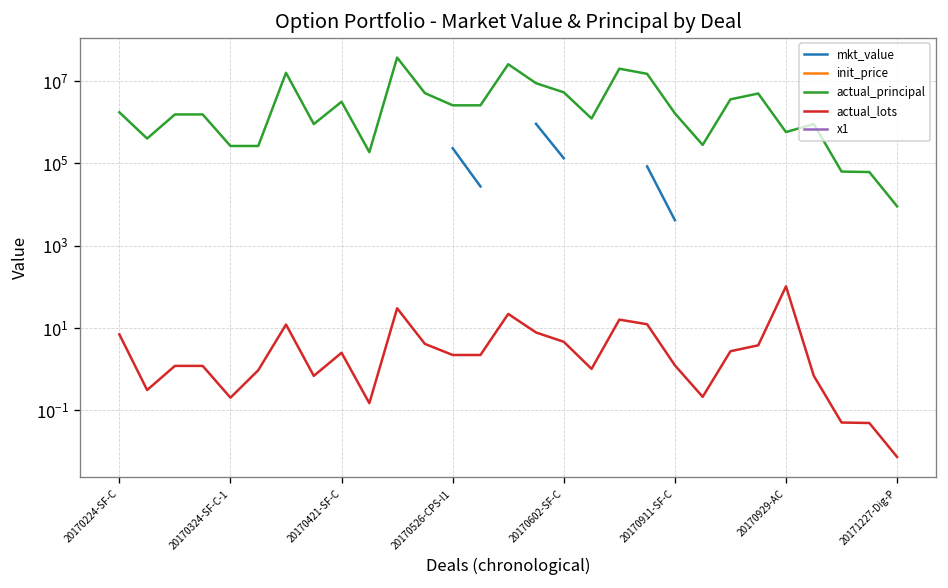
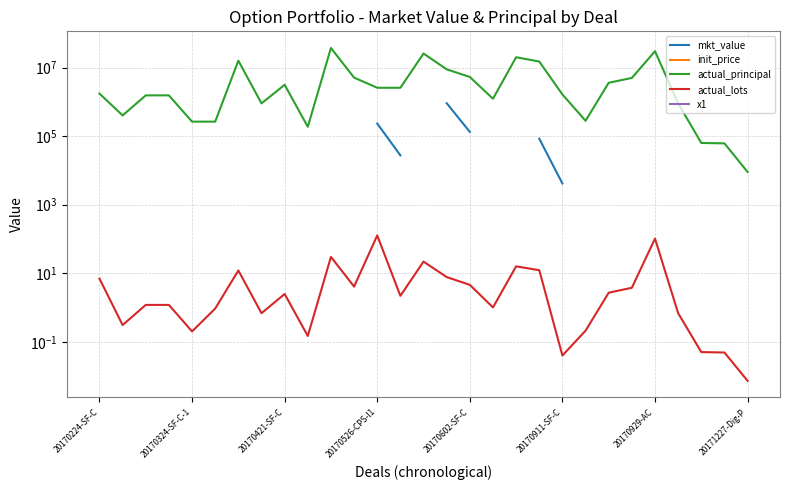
  {
    "mkt_value": {
      "20170224-SF-C": 20000,
      "20170526-CPS-l1": 200000,
      "20170602-SF-C": 130000,
      "20170911-SF-C": 4000,
      "20170929-AC": 300000,
      "20171227-Dig-P": 600
    },
    "actual_principal": {
      "20170224-SF-C": 2000000,
      "20170324-SF-C-1": 300000,
      "20170421-SF-C": 3000000,
      "20170526-CPS-l1": 3000000,
      "20170602-SF-C": 5000000,
      "20170911-SF-C": 2000000,
-     "20170929-AC": 600000,
+     "20170929-AC": 30000000,
      "20171227-Dig-P": 9000
    },
    "actual_lots": {
      "20170224-SF-C": 7,
      "20170324-SF-C-1": 0.2,
      "20170421-SF-C": 2,
-     "20170526-CPS-l1": 2,
+     "20170526-CPS-l1": 130,
      "20170602-SF-C": 5,
-     "20170911-SF-C": 1.2,
+     "20170911-SF-C": 0.04,
      "20170929-AC": 100,
      "20171227-Dig-P": 0.007
    }
  }
